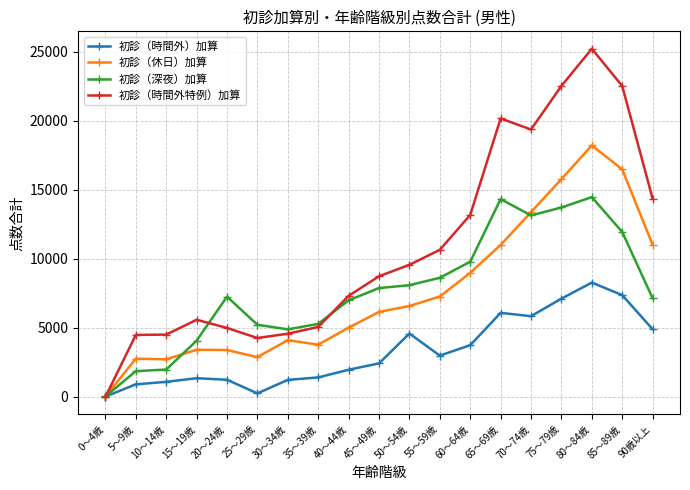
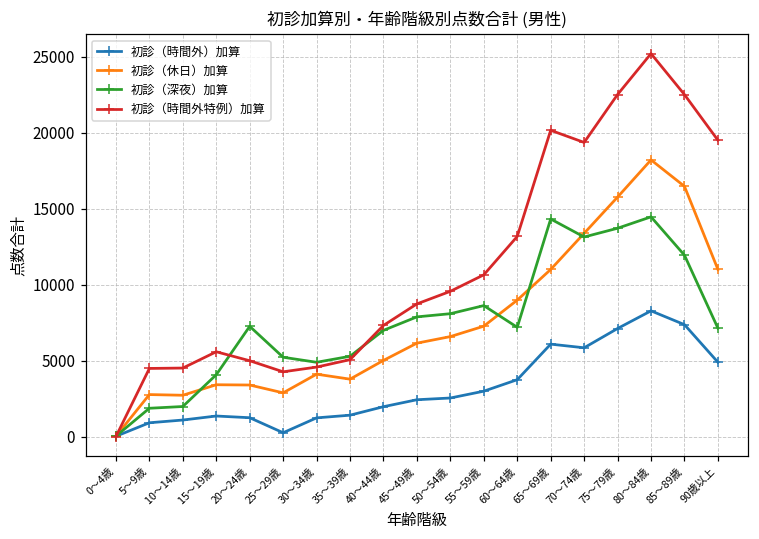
  {
    "初診（時間外）加算": {
      "5～9歳": 900,
      "10～14歳": 1100,
      "15～19歳": 1400,
      "20～24歳": 1200,
      "25～29歳": 300,
      "30～34歳": 1200,
      "35～39歳": 1400,
      "40～44歳": 2000,
      "45～49歳": 2400,
-     "50～54歳": 4600,
+     "50～54歳": 2500,
      "55～59歳": 3000,
      "60～64歳": 3700,
      "65～69歳": 6100,
      "70～74歳": 5800,
      "75～79歳": 7100,
      "80～84歳": 8300,
      "85～89歳": 7400,
      "90歳以上": 4900
    },
    "初診（休日）加算": {
      "5～9歳": 2800,
      "10～14歳": 2700,
      "15～19歳": 3400,
      "20～24歳": 3400,
      "25～29歳": 2900,
      "30～34歳": 4100,
      "35～39歳": 3800,
      "40～44歳": 5000,
      "45～49歳": 6200,
      "50～54歳": 6600,
      "55～59歳": 7300,
      "60～64歳": 9000,
      "65～69歳": 11000,
      "70～74歳": 13400,
      "75～79歳": 15800,
      "80～84歳": 18200,
      "85～89歳": 16500,
      "90歳以上": 11000
    },
    "初診（深夜）加算": {
      "5～9歳": 1900,
      "10～14歳": 2000,
      "15～19歳": 4100,
      "20～24歳": 7300,
      "25～29歳": 5200,
      "30～34歳": 4900,
      "35～39歳": 5300,
      "40～44歳": 7000,
      "45～49歳": 7900,
      "50～54歳": 8100,
      "55～59歳": 8600,
-     "60～64歳": 9800,
+     "60～64歳": 7200,
      "65～69歳": 14300,
      "70～74歳": 13100,
      "75～79歳": 13700,
      "80～84歳": 14500,
      "85～89歳": 11900,
      "90歳以上": 7100
    },
    "初診（時間外特例）加算": {
      "5～9歳": 4500,
      "10～14歳": 4500,
      "15～19歳": 5600,
      "20～24歳": 5000,
      "25～29歳": 4300,
      "30～34歳": 4600,
      "35～39歳": 5100,
      "40～44歳": 7300,
      "45～49歳": 8700,
      "50～54歳": 9600,
      "55～59歳": 10600,
      "60～64歳": 13200,
      "65～69歳": 20200,
      "70～74歳": 19400,
      "75～79歳": 22500,
      "80～84歳": 25200,
      "85～89歳": 22500,
-     "90歳以上": 14400
+     "90歳以上": 19500
    }
  }
